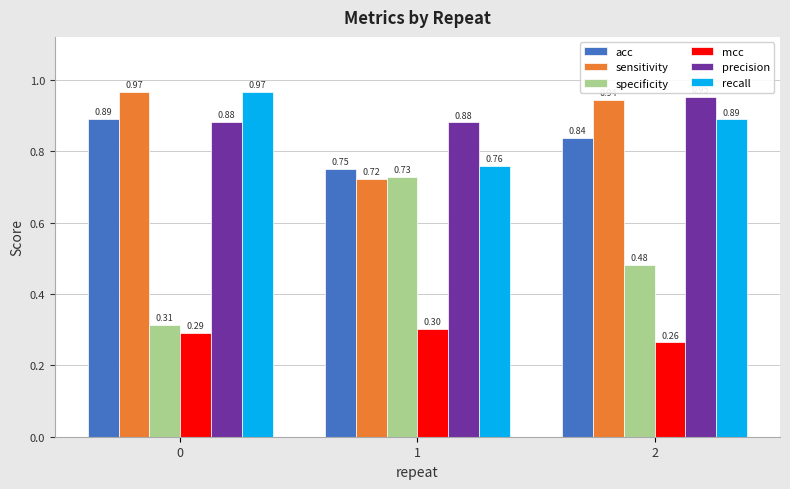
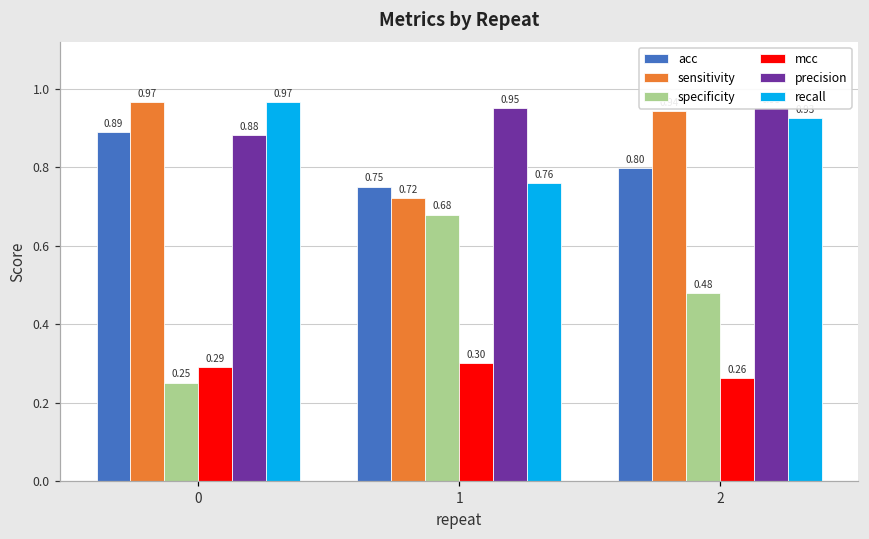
  {
    "acc": {
      "0": 0.89,
      "1": 0.75,
-     "2": 0.84
+     "2": 0.80
    },
    "sensitivity": {
      "0": 0.97,
      "1": 0.72
    },
    "specificity": {
-     "0": 0.31,
-     "1": 0.73,
+     "0": 0.25,
+     "1": 0.68,
      "2": 0.48
    },
    "mcc": {
      "0": 0.29,
      "1": 0.30,
      "2": 0.26
    },
    "precision": {
      "0": 0.88,
-     "1": 0.88
+     "1": 0.95
    },
    "recall": {
      "0": 0.97,
      "1": 0.76,
-     "2": 0.89
+     "2": 0.93
    }
  }
